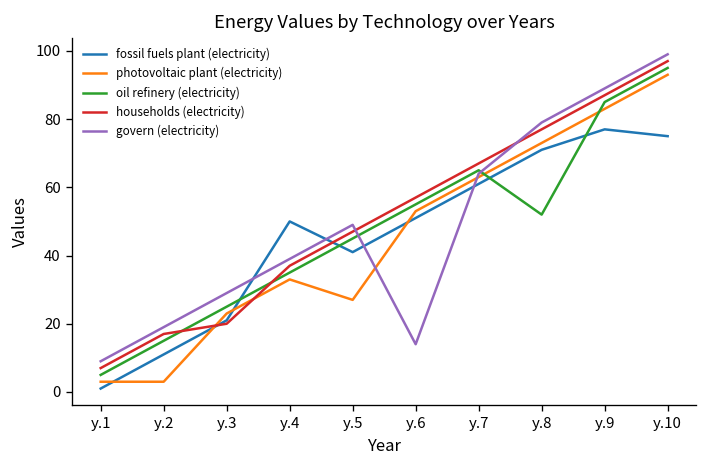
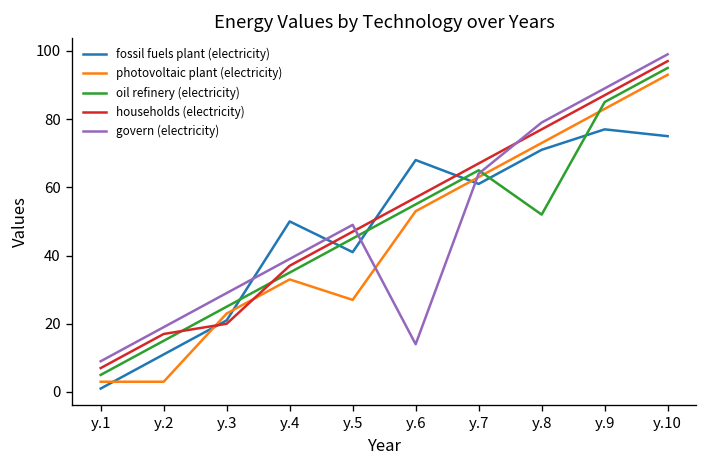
  {
    "fossil fuels plant (electricity)": {
      "y.1": 1,
      "y.2": 11,
      "y.3": 21,
      "y.4": 50,
      "y.5": 41,
-     "y.6": 51,
+     "y.6": 68,
      "y.7": 61,
      "y.8": 71,
      "y.9": 77,
      "y.10": 75
    },
    "photovoltaic plant (electricity)": {
      "y.1": 3,
      "y.2": 3,
      "y.3": 23,
      "y.4": 33,
      "y.5": 27,
      "y.6": 53,
      "y.7": 63,
      "y.8": 73,
      "y.9": 83,
      "y.10": 93
    },
    "oil refinery (electricity)": {
      "y.1": 5,
      "y.2": 15,
      "y.3": 25,
      "y.4": 35,
      "y.5": 45,
      "y.6": 55,
      "y.7": 65,
      "y.8": 52,
      "y.9": 85,
      "y.10": 95
    },
    "households (electricity)": {
      "y.1": 7,
      "y.2": 17,
      "y.3": 20,
      "y.4": 37,
      "y.5": 47,
      "y.6": 57,
      "y.7": 67,
      "y.8": 77,
      "y.9": 87,
      "y.10": 97
    },
    "govern (electricity)": {
      "y.1": 9,
      "y.2": 19,
      "y.3": 29,
      "y.4": 39,
      "y.5": 49,
      "y.6": 14,
      "y.7": 64,
      "y.8": 79,
      "y.9": 89,
      "y.10": 99
    }
  }
